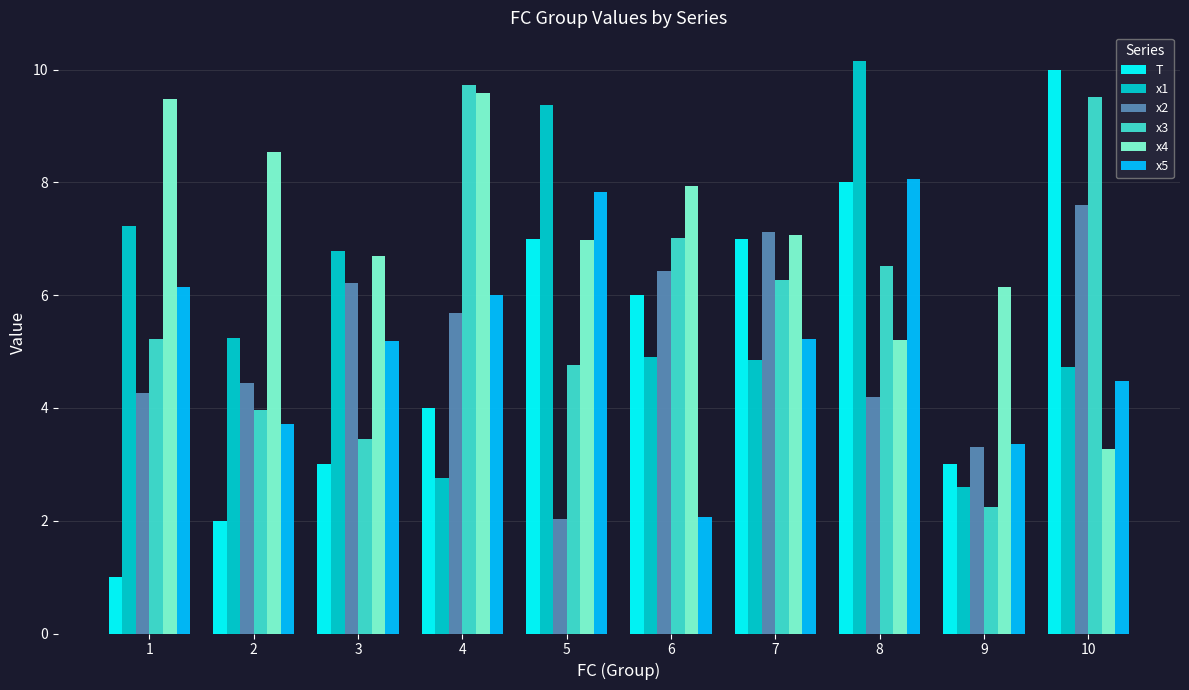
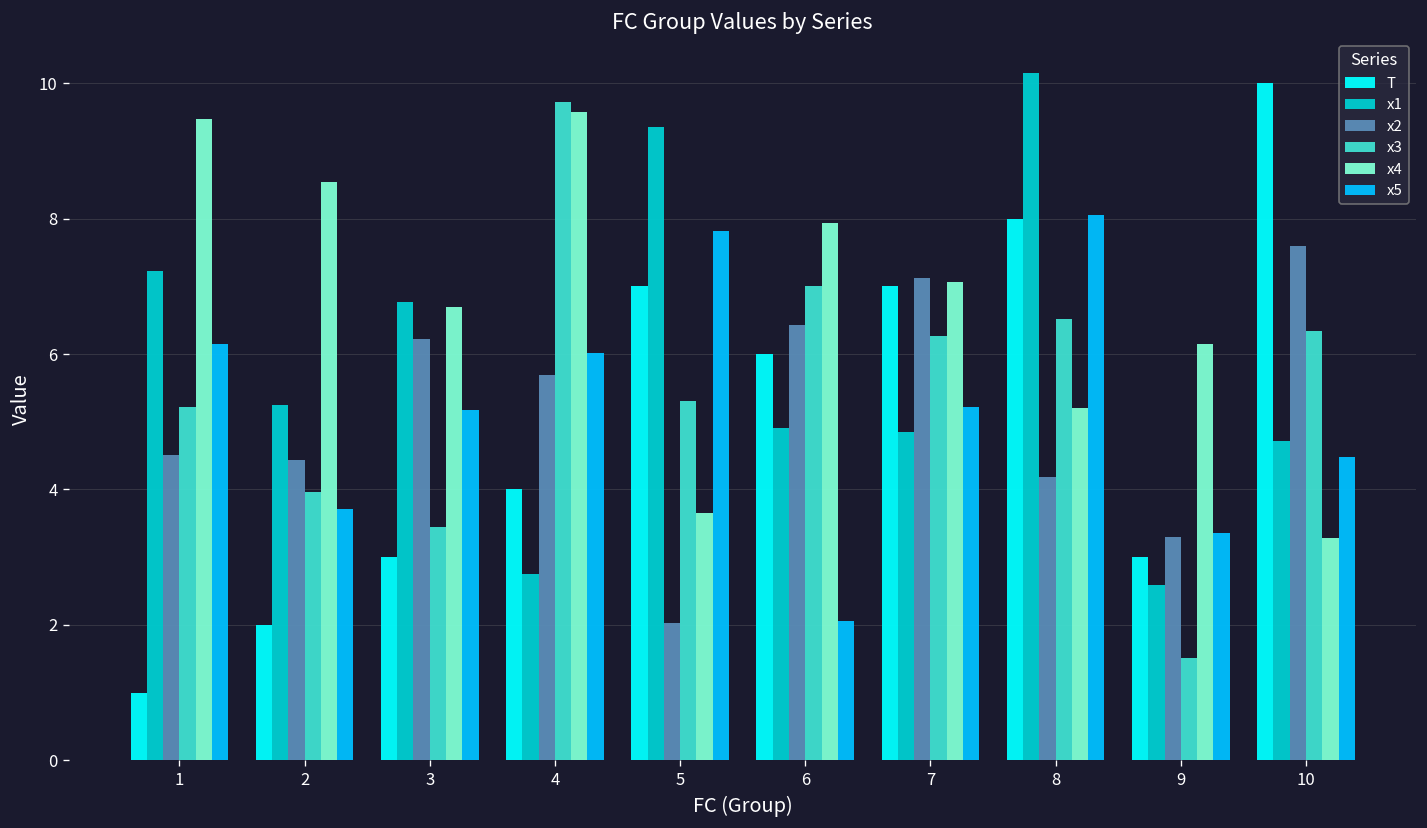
  {
    "T": {
      "1": 1.0,
      "2": 2.0,
      "3": 3.0,
      "4": 4.0,
      "5": 7.0,
      "6": 6.0,
      "7": 7.0,
      "8": 8.0,
      "9": 3.0,
      "10": 10.0
    },
    "x2": {
-     "1": 4.3,
+     "1": 4.5,
      "2": 4.4,
      "3": 6.2,
      "4": 5.7,
      "5": 2.0,
      "6": 6.4,
      "7": 7.1,
      "8": 4.2,
      "9": 3.3,
      "10": 7.6
    },
    "x3": {
      "1": 5.2,
      "2": 4.0,
      "3": 3.4,
      "4": 9.7,
-     "5": 4.8,
+     "5": 5.3,
      "6": 7.0,
      "7": 6.3,
      "8": 6.5,
-     "9": 2.3,
-     "10": 9.5
+     "9": 1.5,
+     "10": 6.3
    },
    "x4": {
      "1": 9.5,
      "2": 8.5,
      "3": 6.7,
      "4": 9.6,
-     "5": 7.0,
+     "5": 3.7,
      "6": 7.9,
      "7": 7.1,
      "8": 5.2,
      "9": 6.1,
      "10": 3.3
    }
  }
